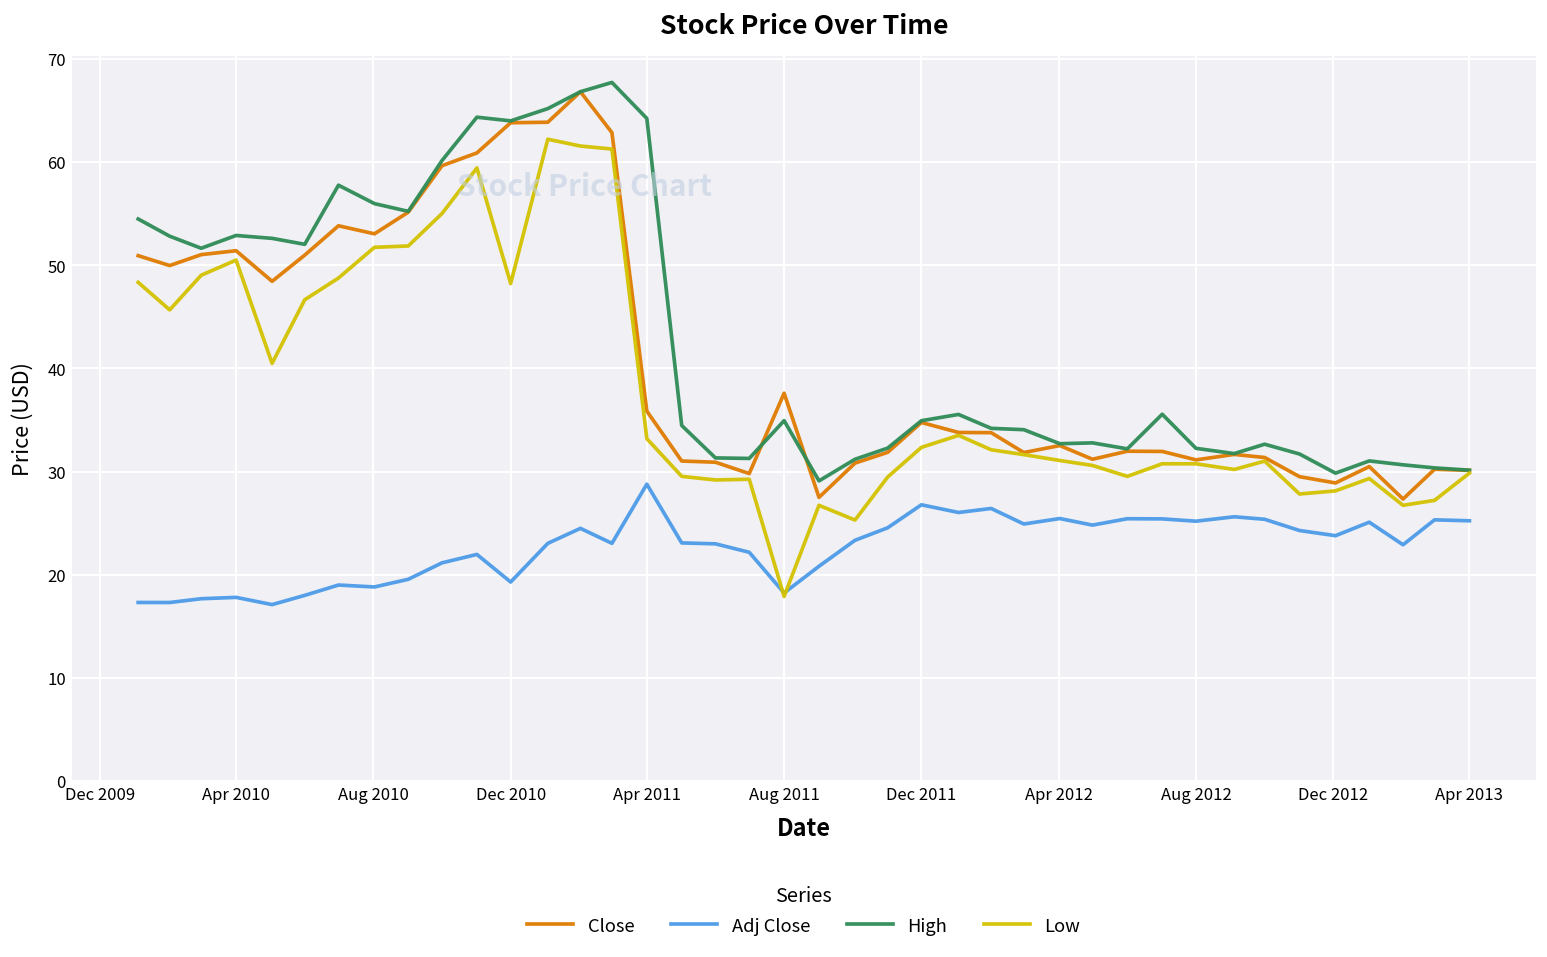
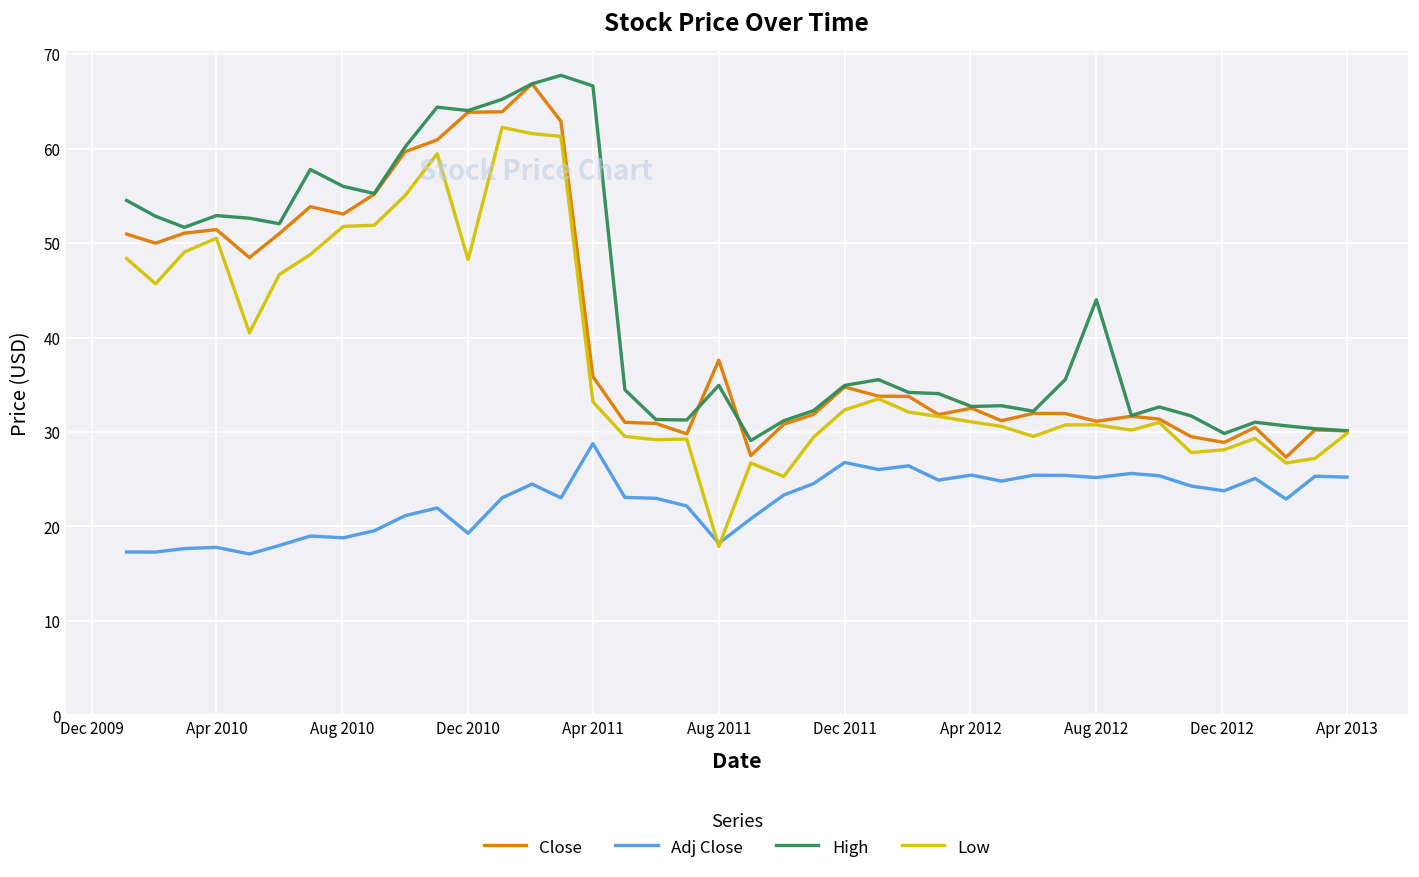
  {
    "Close": {
      "Apr 2010": 51,
      "Apr 2011": 36,
      "Aug 2011": 38,
      "Aug 2012": 31
    },
    "Adj Close": {
      "Apr 2010": 18,
      "Dec 2010": 19,
      "Apr 2011": 29,
      "Aug 2011": 18,
      "Dec 2011": 27,
      "Aug 2012": 25,
      "Apr 2013": 25
    },
    "High": {
      "Apr 2010": 53,
-     "Apr 2011": 64,
+     "Apr 2011": 67,
      "Aug 2011": 35,
-     "Aug 2012": 32
+     "Aug 2012": 44
    },
    "Low": {
      "Apr 2010": 51,
      "Dec 2010": 48,
      "Apr 2011": 33,
      "Aug 2011": 18,
      "Dec 2011": 32,
      "Aug 2012": 31
    }
  }
